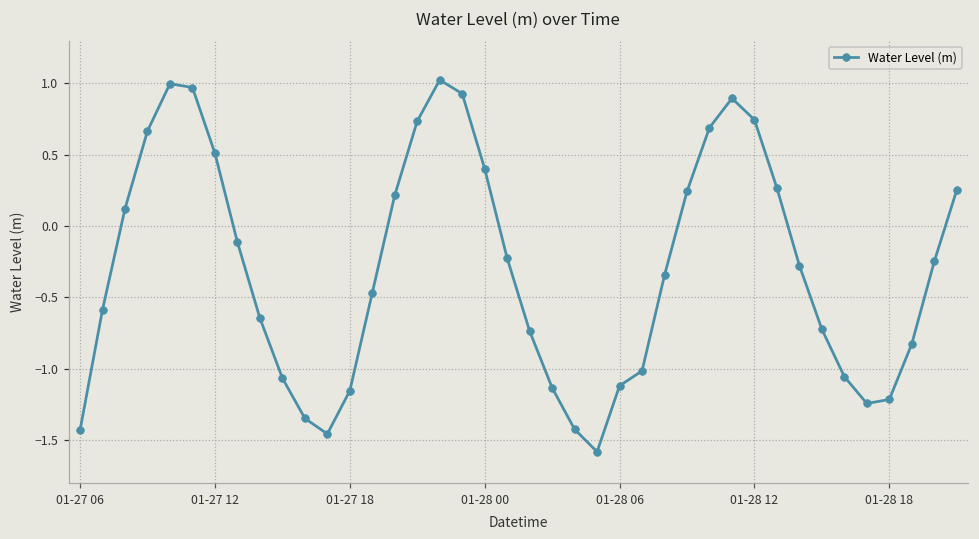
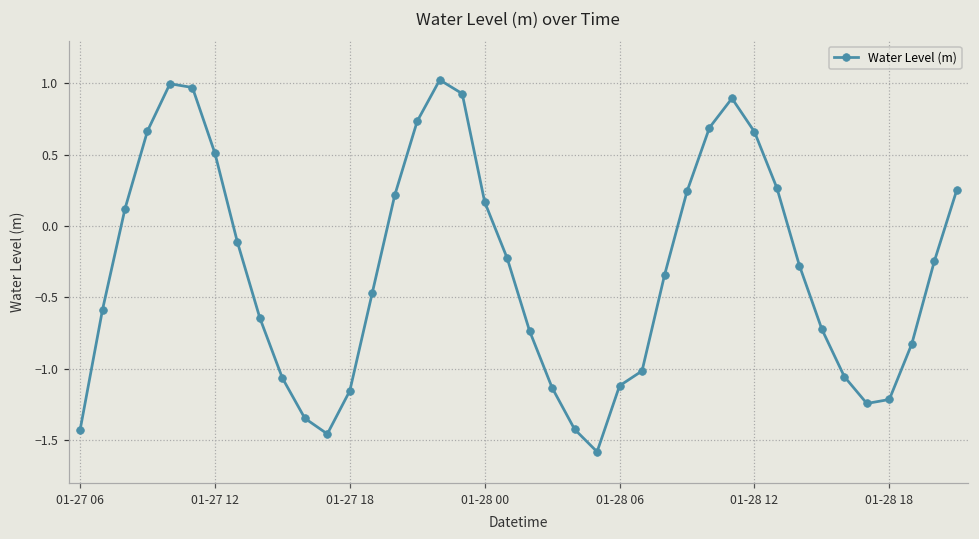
  {
    "01-27 06": -1.43,
    "01-27 12": 0.51,
    "01-27 18": -1.16,
-   "01-28 00": 0.40,
+   "01-28 00": 0.17,
    "01-28 06": -1.12,
-   "01-28 12": 0.74,
+   "01-28 12": 0.66,
    "01-28 18": -1.22
  }
